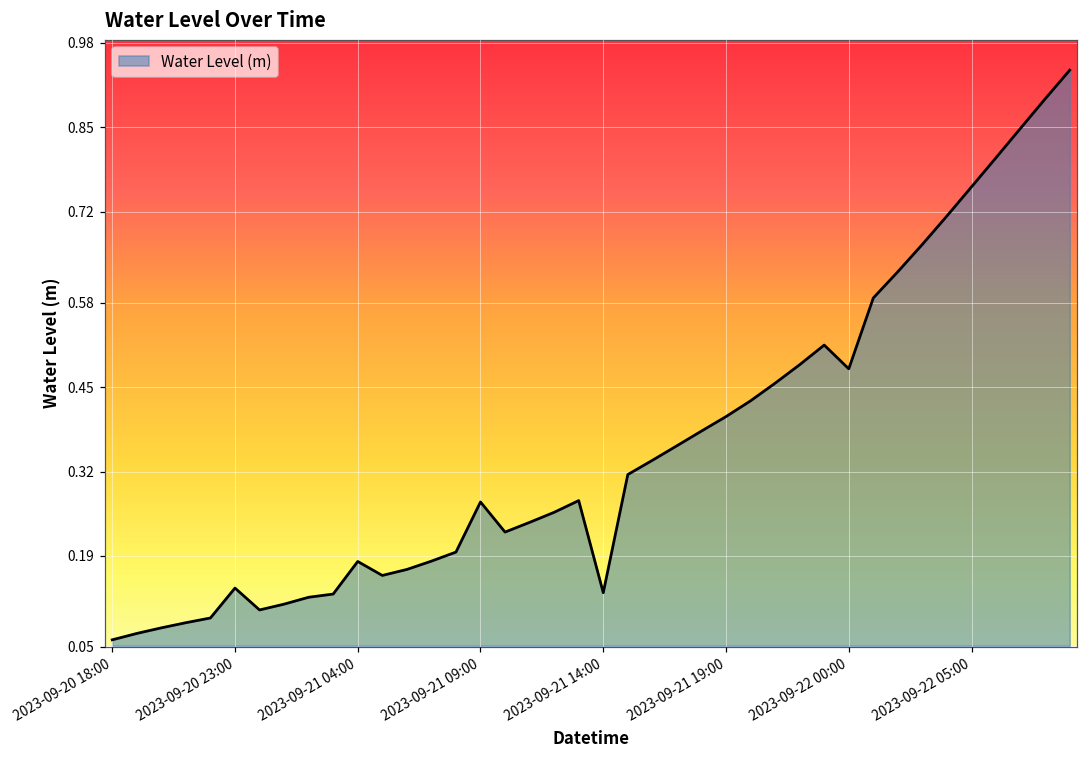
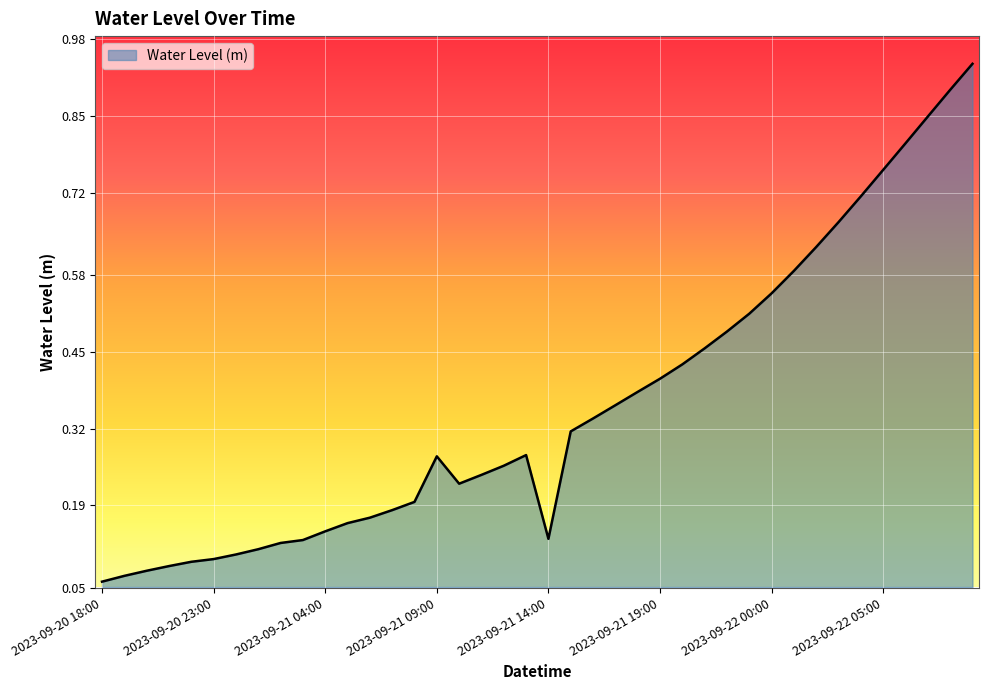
  {
    "2023-09-20 18:00": 0.06,
-   "2023-09-20 23:00": 0.14,
-   "2023-09-21 04:00": 0.18,
+   "2023-09-20 23:00": 0.10,
+   "2023-09-21 04:00": 0.15,
    "2023-09-21 09:00": 0.27,
    "2023-09-21 14:00": 0.13,
    "2023-09-21 19:00": 0.40,
-   "2023-09-22 00:00": 0.48,
+   "2023-09-22 00:00": 0.55,
    "2023-09-22 05:00": 0.76
  }
